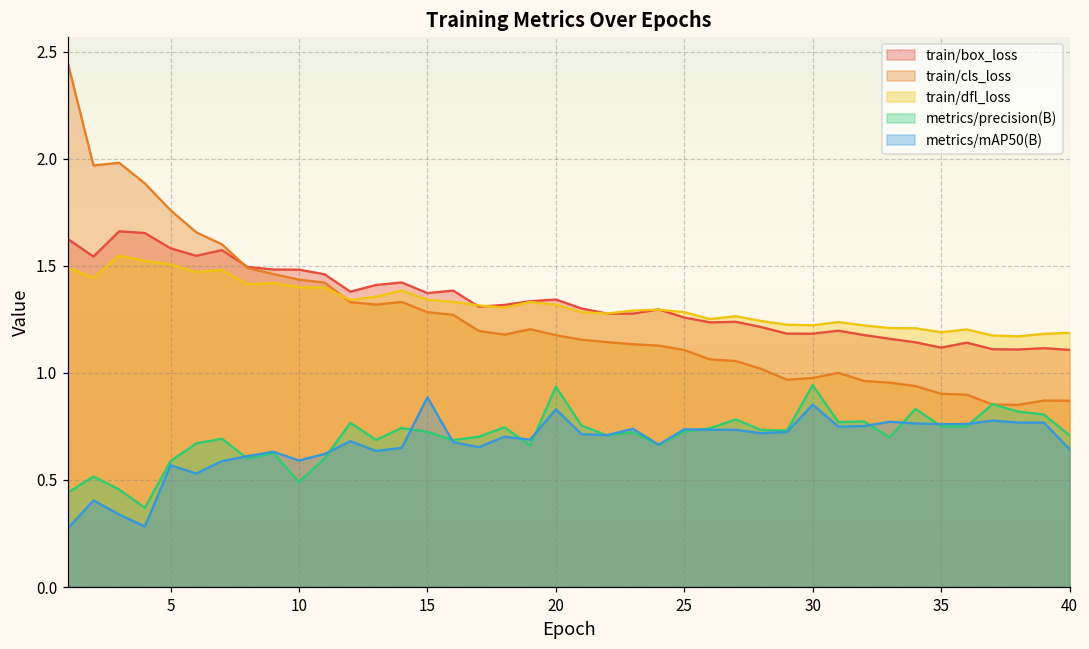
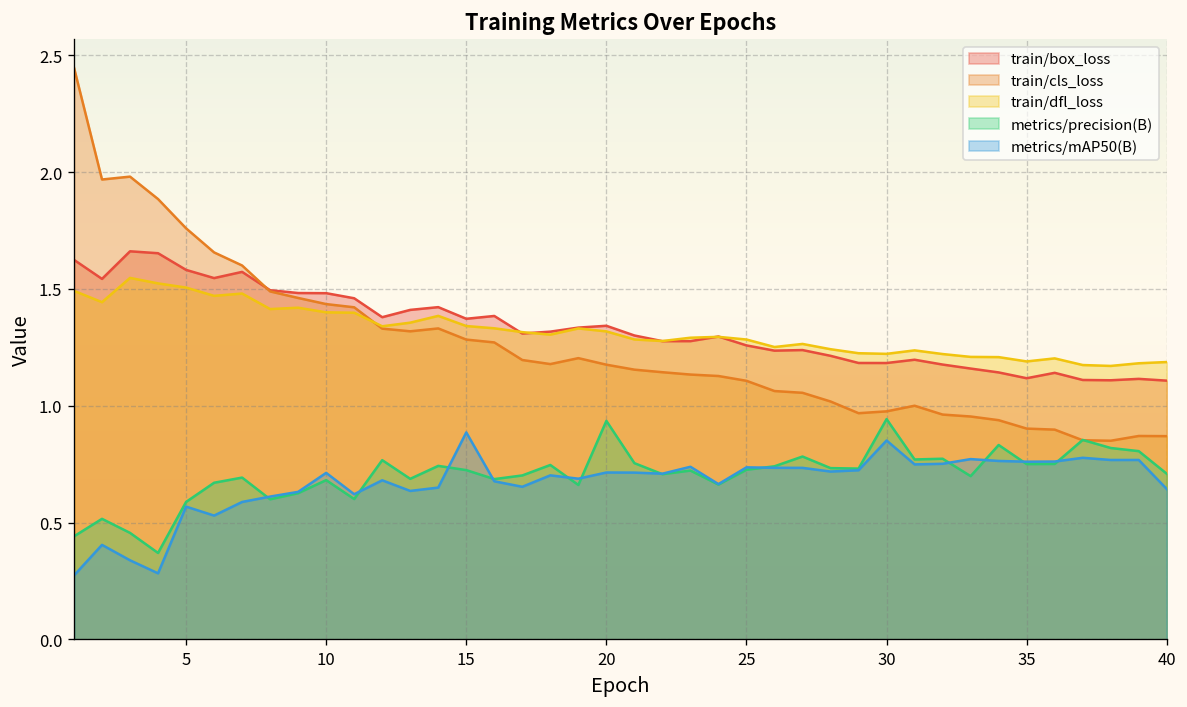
  {
    "metrics/precision(B)": {
      "5": 0.59,
-     "10": 0.49,
+     "10": 0.68,
      "15": 0.72,
      "20": 0.94,
      "30": 0.94,
      "40": 0.71
    },
    "metrics/mAP50(B)": {
      "5": 0.57,
-     "10": 0.59,
+     "10": 0.71,
      "15": 0.89,
-     "20": 0.83,
+     "20": 0.71,
      "30": 0.85,
      "40": 0.64
    }
  }
